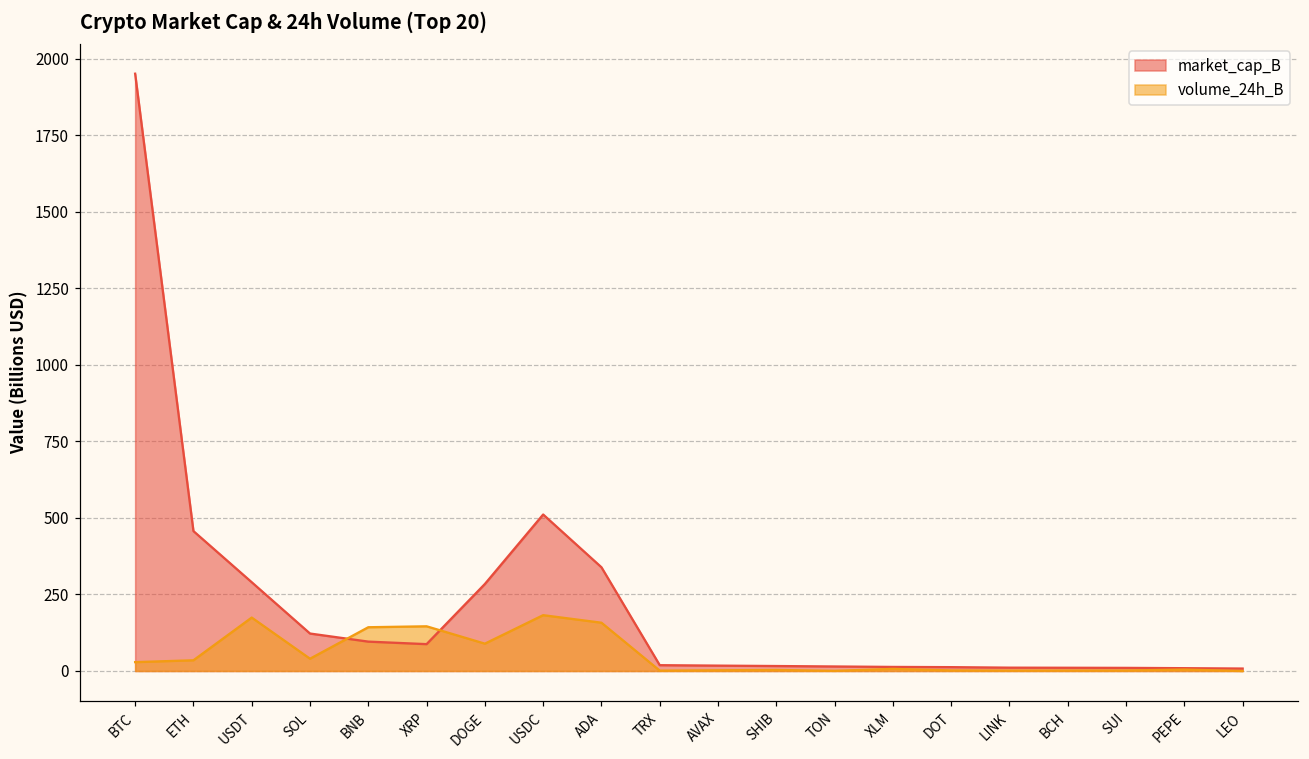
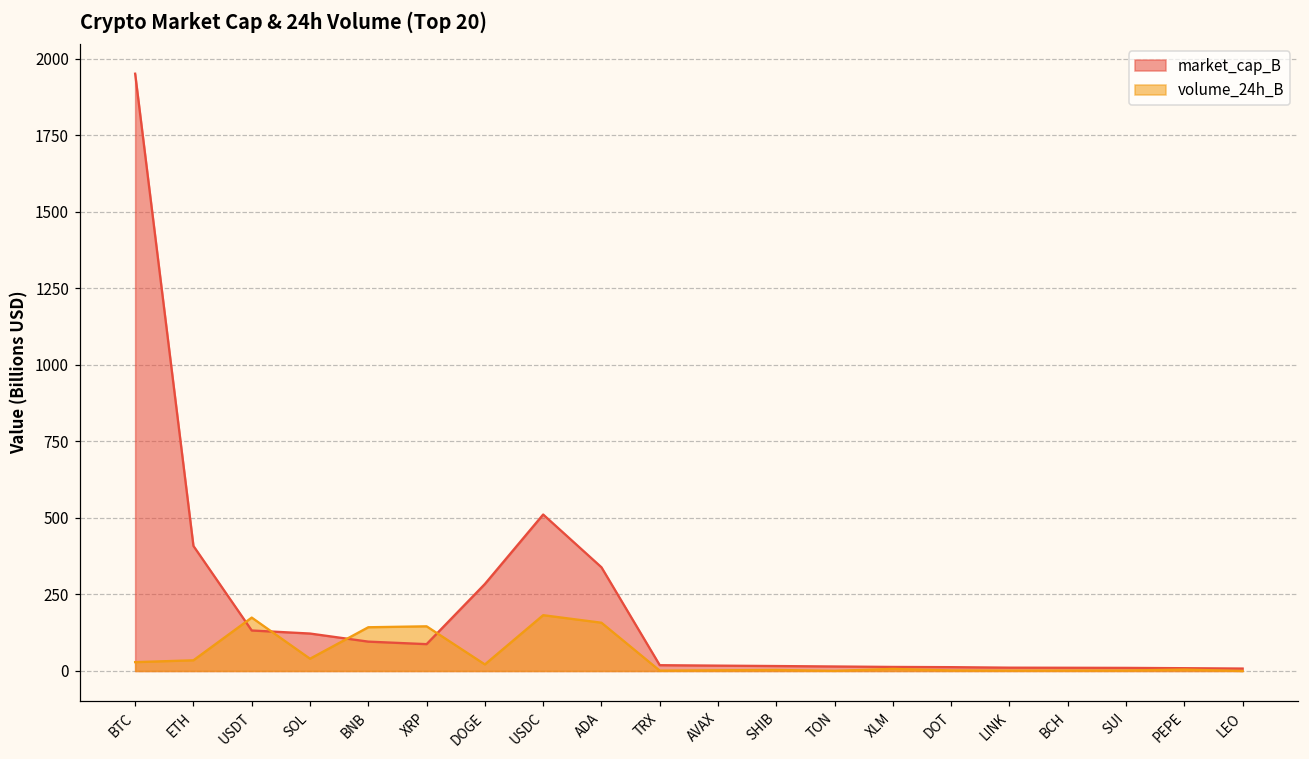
  {
    "market_cap_B": {
      "BTC": 1950,
-     "ETH": 460,
-     "USDT": 290,
+     "ETH": 410,
+     "USDT": 130,
      "SOL": 120,
      "BNB": 100,
      "XRP": 90,
      "DOGE": 280,
      "USDC": 510,
      "ADA": 340,
      "TRX": 20,
      "AVAX": 20,
      "SHIB": 20,
      "TON": 10,
      "DOT": 10,
      "LINK": 10
    },
    "volume_24h_B": {
      "BTC": 30,
      "ETH": 30,
      "USDT": 170,
      "SOL": 40,
      "BNB": 140,
      "XRP": 150,
-     "DOGE": 90,
+     "DOGE": 20,
      "USDC": 180,
      "ADA": 160,
      "TRX": 0,
      "AVAX": 0,
      "SHIB": 0,
      "TON": 0,
      "DOT": 0,
      "LINK": 0
    }
  }
